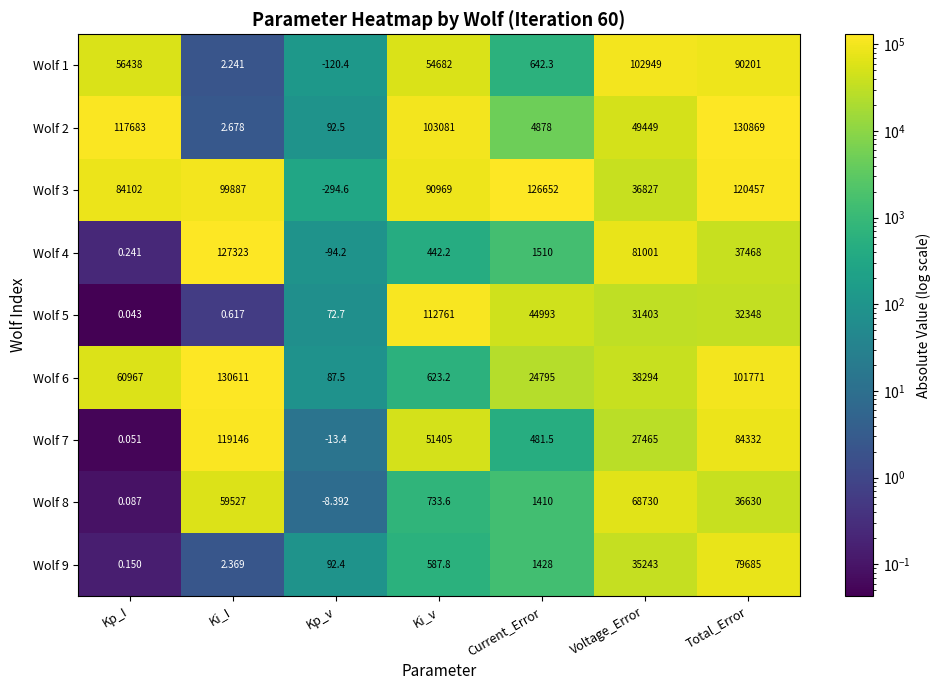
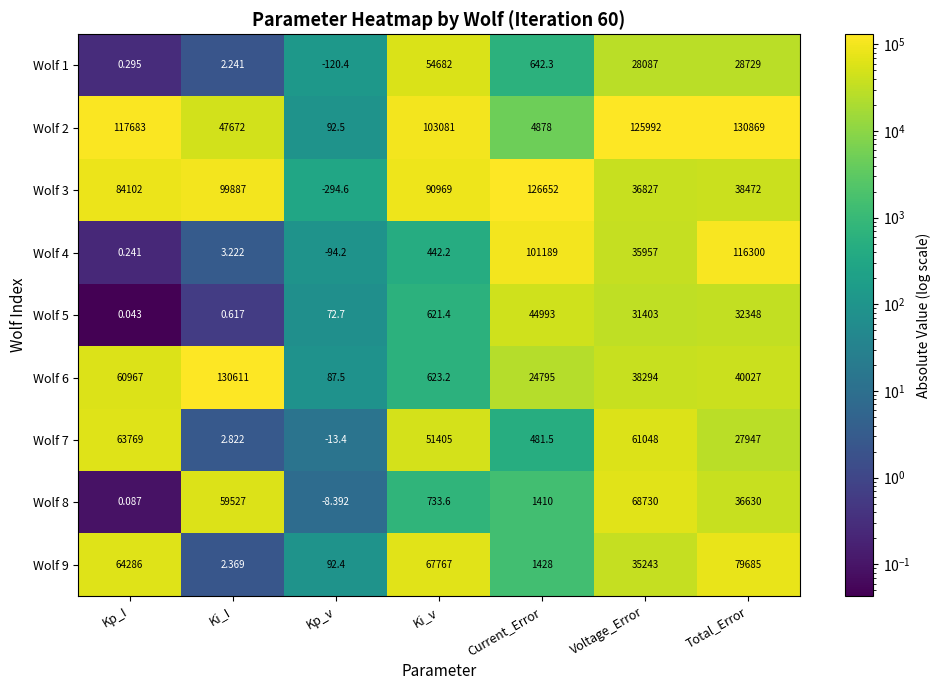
  {
    "Wolf 1": {
-     "Kp_I": 56438,
+     "Kp_I": 0.295,
      "Ki_I": 2.241,
      "Kp_v": -120.4,
      "Ki_v": 54682,
      "Current_Error": 642.3,
-     "Voltage_Error": 102949,
-     "Total_Error": 90201
+     "Voltage_Error": 28087,
+     "Total_Error": 28729
    },
    "Wolf 2": {
      "Kp_I": 117683,
-     "Ki_I": 2.678,
+     "Ki_I": 47672,
      "Kp_v": 92.5,
      "Ki_v": 103081,
      "Current_Error": 4878,
-     "Voltage_Error": 49449,
+     "Voltage_Error": 125992,
      "Total_Error": 130869
    },
    "Wolf 3": {
      "Kp_I": 84102,
      "Ki_I": 99887,
      "Kp_v": -294.6,
      "Ki_v": 90969,
      "Current_Error": 126652,
      "Voltage_Error": 36827,
-     "Total_Error": 120457
+     "Total_Error": 38472
    },
    "Wolf 4": {
      "Kp_I": 0.241,
-     "Ki_I": 127323,
+     "Ki_I": 3.222,
      "Kp_v": -94.2,
      "Ki_v": 442.2,
-     "Current_Error": 1510,
-     "Voltage_Error": 81001,
-     "Total_Error": 37468
+     "Current_Error": 101189,
+     "Voltage_Error": 35957,
+     "Total_Error": 116300
    },
    "Wolf 5": {
      "Kp_I": 0.043,
      "Ki_I": 0.617,
      "Kp_v": 72.7,
-     "Ki_v": 112761,
+     "Ki_v": 621.4,
      "Current_Error": 44993,
      "Voltage_Error": 31403,
      "Total_Error": 32348
    },
    "Wolf 6": {
      "Kp_I": 60967,
      "Ki_I": 130611,
      "Kp_v": 87.5,
      "Ki_v": 623.2,
      "Current_Error": 24795,
      "Voltage_Error": 38294,
-     "Total_Error": 101771
+     "Total_Error": 40027
    },
    "Wolf 7": {
-     "Kp_I": 0.051,
-     "Ki_I": 119146,
+     "Kp_I": 63769,
+     "Ki_I": 2.822,
      "Kp_v": -13.4,
      "Ki_v": 51405,
      "Current_Error": 481.5,
-     "Voltage_Error": 27465,
-     "Total_Error": 84332
+     "Voltage_Error": 61048,
+     "Total_Error": 27947
    },
    "Wolf 8": {
      "Kp_I": 0.087,
      "Ki_I": 59527,
      "Kp_v": -8.392,
      "Ki_v": 733.6,
      "Current_Error": 1410,
      "Voltage_Error": 68730,
      "Total_Error": 36630
    },
    "Wolf 9": {
-     "Kp_I": 0.150,
+     "Kp_I": 64286,
      "Ki_I": 2.369,
      "Kp_v": 92.4,
-     "Ki_v": 587.8,
+     "Ki_v": 67767,
      "Current_Error": 1428,
      "Voltage_Error": 35243,
      "Total_Error": 79685
    }
  }
